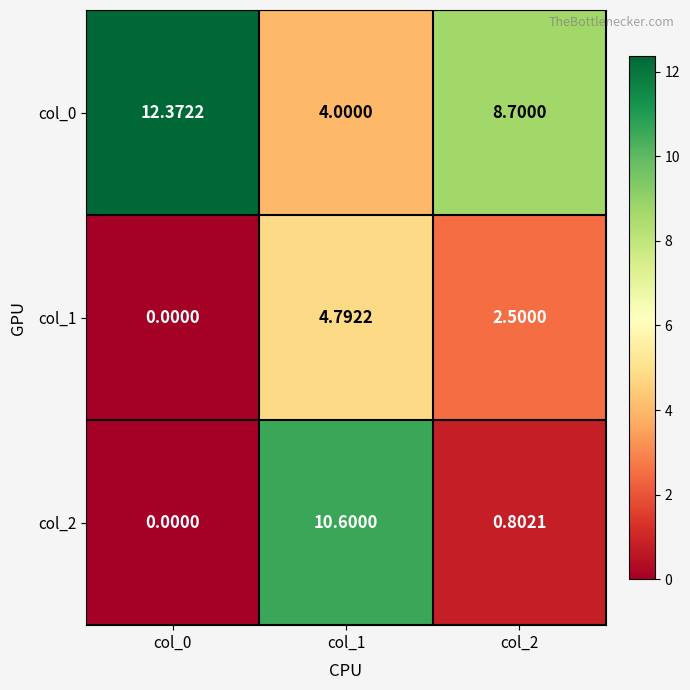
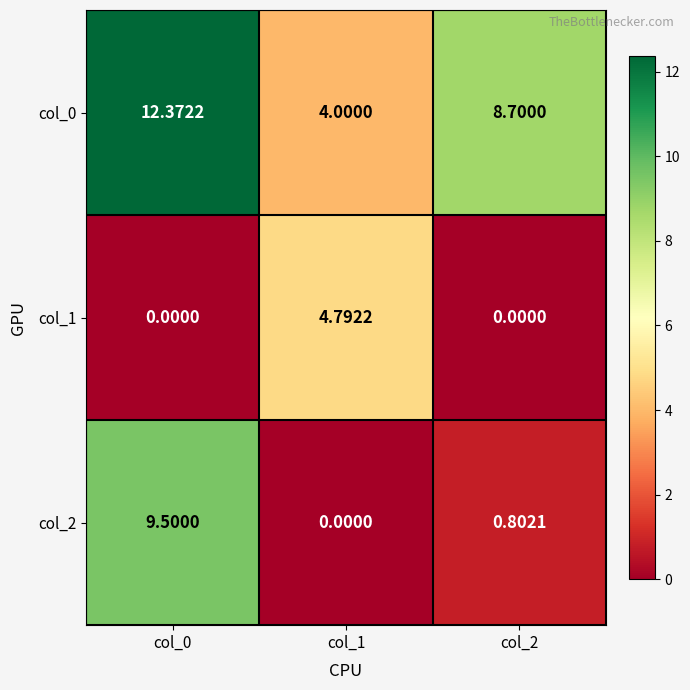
  {
    "col_0": {
      "col_0": 12.3722,
      "col_1": 4.0000,
      "col_2": 8.7000
    },
    "col_1": {
      "col_0": 0.0000,
      "col_1": 4.7922,
-     "col_2": 2.5000
+     "col_2": 0.0000
    },
    "col_2": {
-     "col_0": 0.0000,
-     "col_1": 10.6000,
+     "col_0": 9.5000,
+     "col_1": 0.0000,
      "col_2": 0.8021
    }
  }
